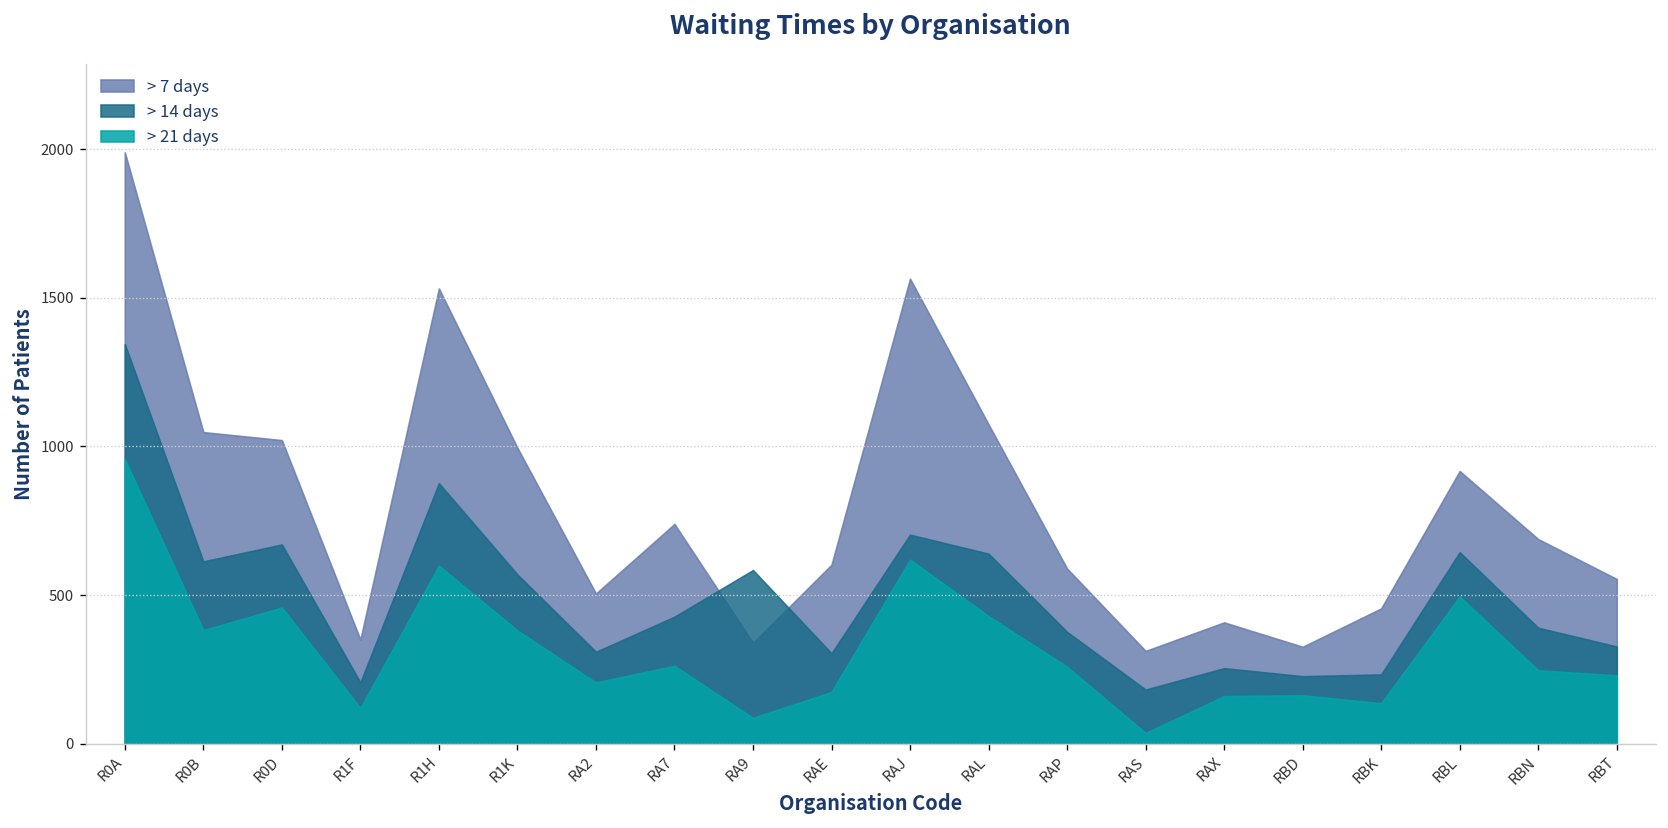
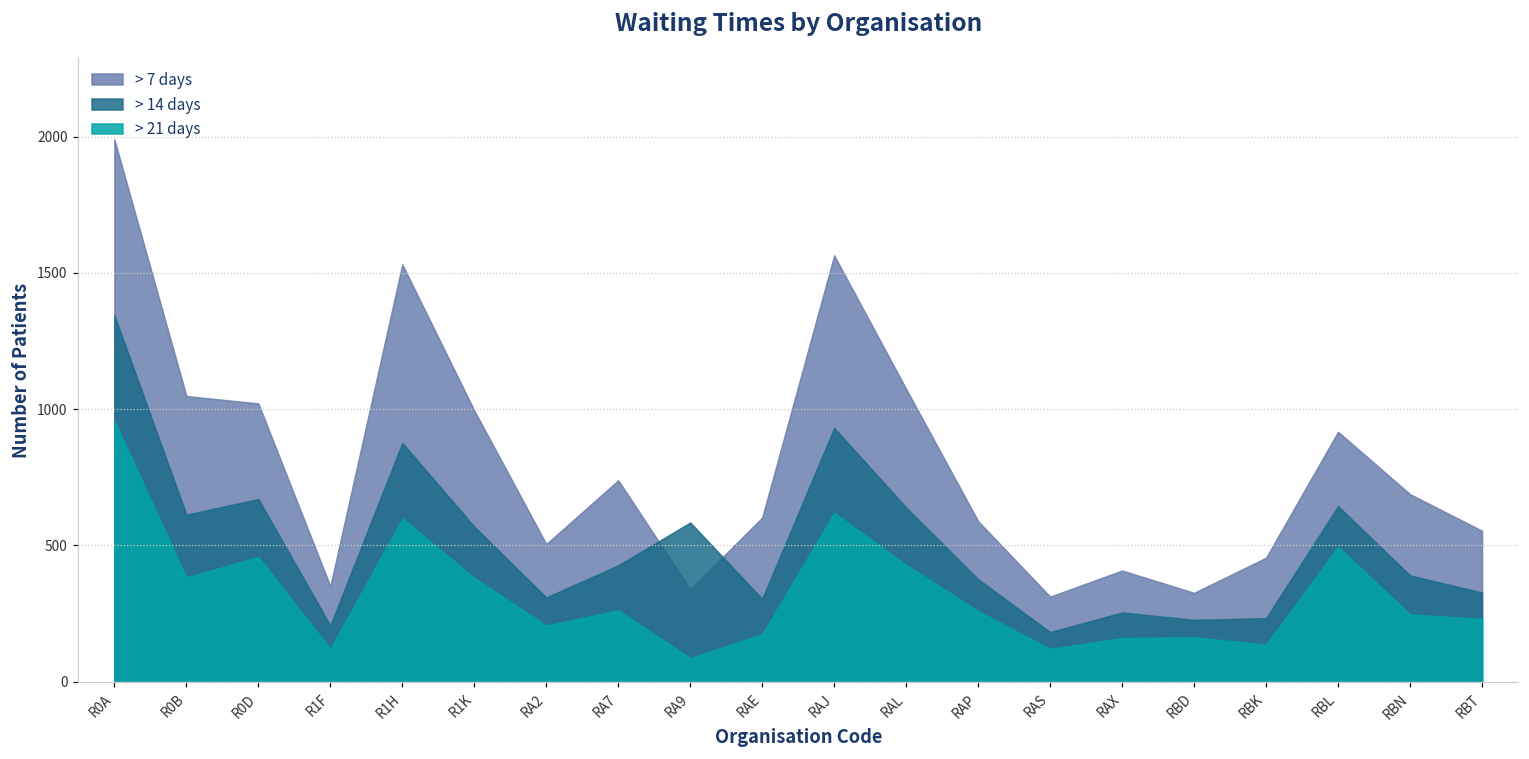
  {
    "> 7 days": {
      "R0A": 1990,
      "R0B": 1050,
      "R0D": 1020,
      "R1F": 350,
      "R1H": 1530,
      "R1K": 1000,
      "RA2": 510,
      "RA7": 740,
      "RA9": 340,
      "RAE": 600,
      "RAJ": 1560,
      "RAL": 1070,
      "RAP": 590,
      "RAS": 310,
      "RAX": 410,
      "RBD": 330,
      "RBK": 460,
      "RBL": 920,
      "RBN": 690,
      "RBT": 550
    },
    "> 14 days": {
      "R0A": 1340,
      "R0B": 610,
      "R0D": 670,
      "R1F": 210,
      "R1H": 880,
      "R1K": 570,
      "RA2": 310,
      "RA7": 430,
      "RA9": 580,
      "RAE": 300,
-     "RAJ": 700,
+     "RAJ": 930,
      "RAL": 640,
      "RAP": 380,
      "RAS": 180,
      "RAX": 250,
      "RBD": 230,
      "RBK": 230,
      "RBL": 640,
      "RBN": 390,
      "RBT": 330
    },
    "> 21 days": {
      "R0A": 960,
      "R0B": 380,
      "R0D": 460,
      "R1F": 120,
      "R1H": 600,
      "R1K": 380,
      "RA2": 210,
      "RA7": 260,
      "RA9": 90,
      "RAE": 170,
      "RAJ": 620,
      "RAL": 430,
      "RAP": 260,
-     "RAS": 40,
+     "RAS": 120,
      "RAX": 160,
      "RBD": 160,
      "RBK": 140,
      "RBL": 500,
      "RBN": 250,
      "RBT": 230
    }
  }
